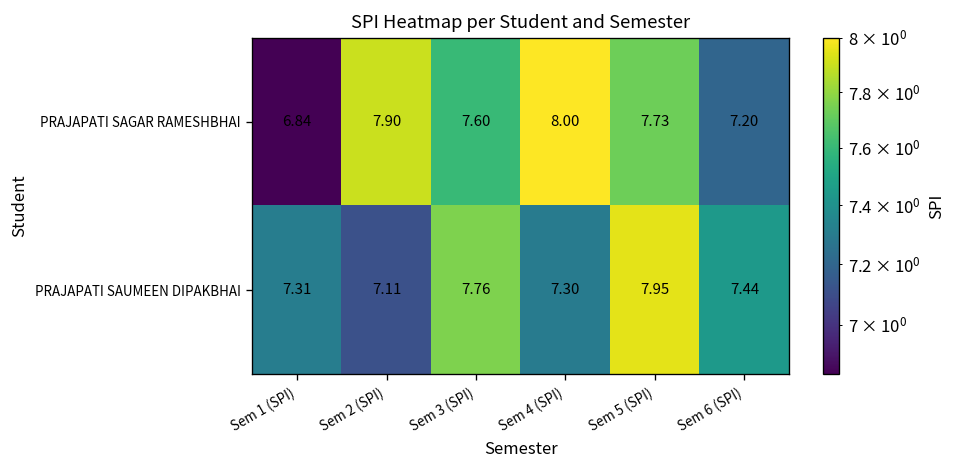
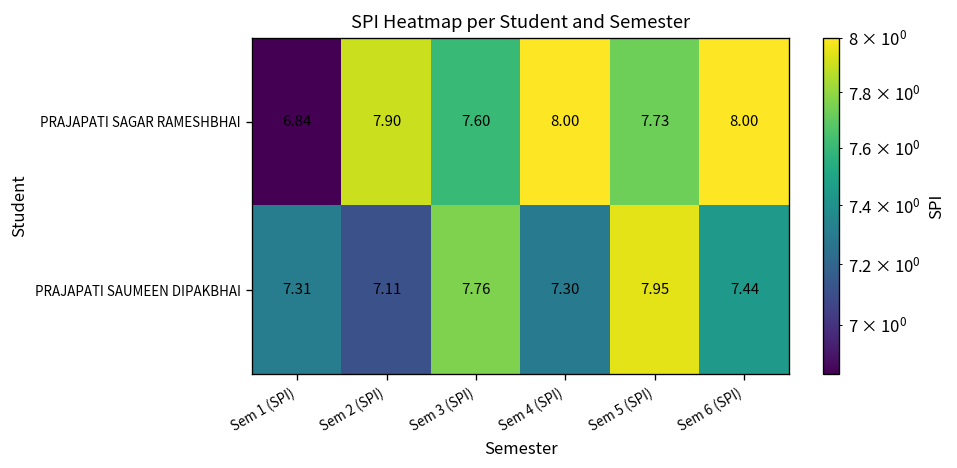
  {
    "PRAJAPATI SAGAR RAMESHBHAI": {
      "Sem 1 (SPI)": 6.84,
      "Sem 2 (SPI)": 7.90,
      "Sem 3 (SPI)": 7.60,
      "Sem 4 (SPI)": 8.00,
      "Sem 5 (SPI)": 7.73,
-     "Sem 6 (SPI)": 7.20
+     "Sem 6 (SPI)": 8.00
    },
    "PRAJAPATI SAUMEEN DIPAKBHAI": {
      "Sem 1 (SPI)": 7.31,
      "Sem 2 (SPI)": 7.11,
      "Sem 3 (SPI)": 7.76,
      "Sem 4 (SPI)": 7.30,
      "Sem 5 (SPI)": 7.95,
      "Sem 6 (SPI)": 7.44
    }
  }
